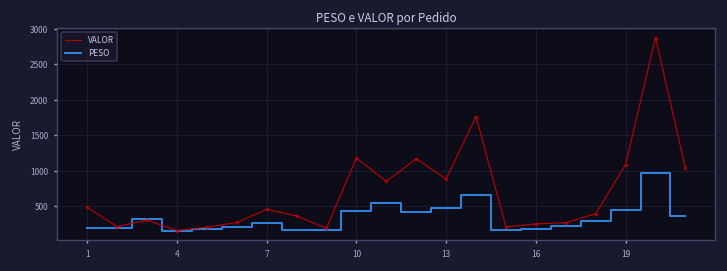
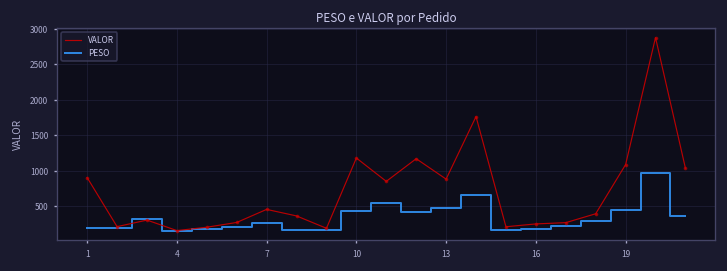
  {
    "VALOR": {
-     "1": 500,
+     "1": 900,
      "7": 500,
      "10": 1200,
      "13": 900,
      "16": 300,
      "19": 1100
    },
    "PESO": {
      "1": 200,
      "7": 300,
      "10": 400,
      "13": 500,
      "16": 200,
      "19": 500
    }
  }
